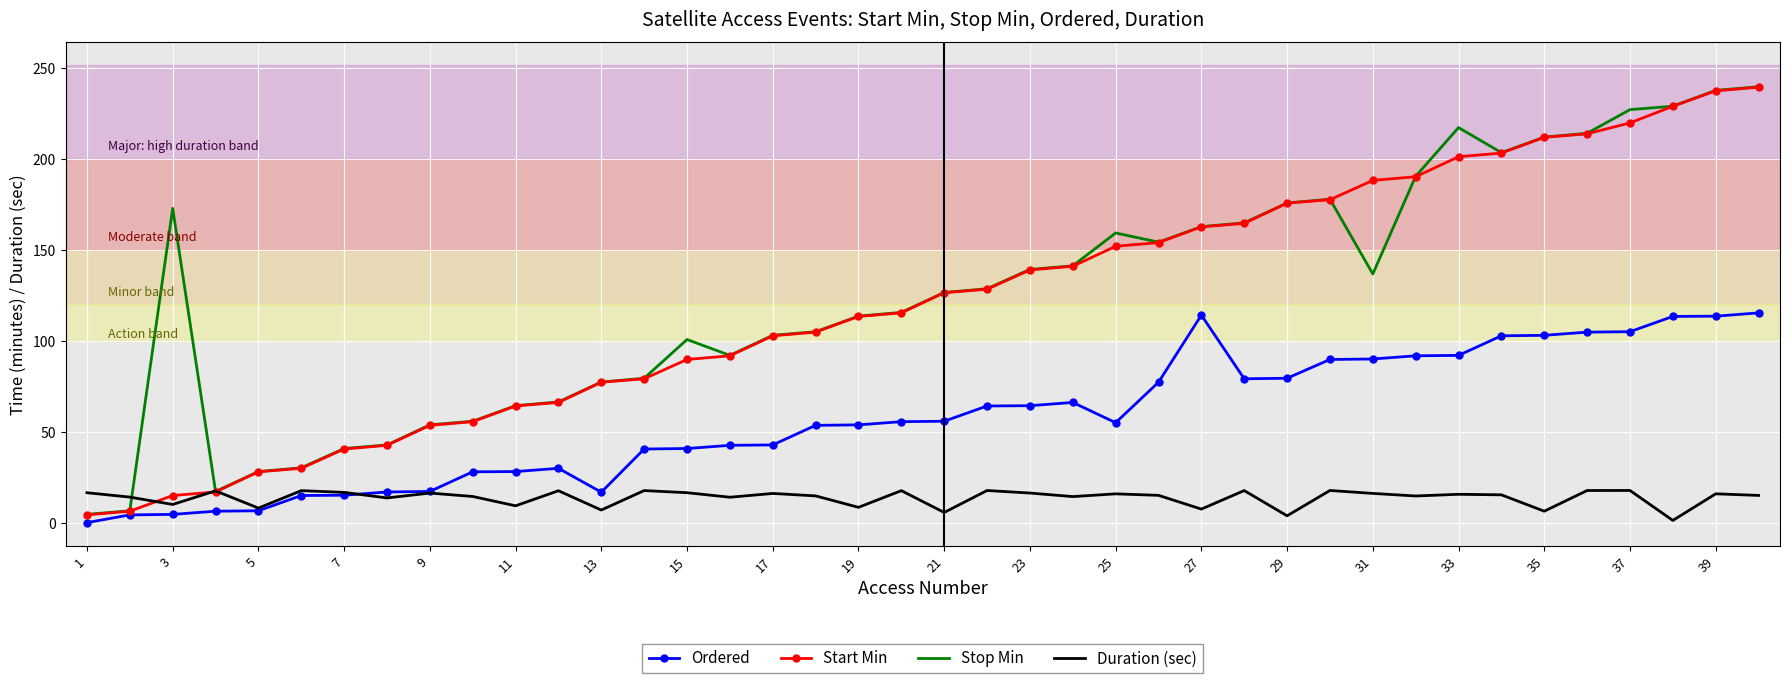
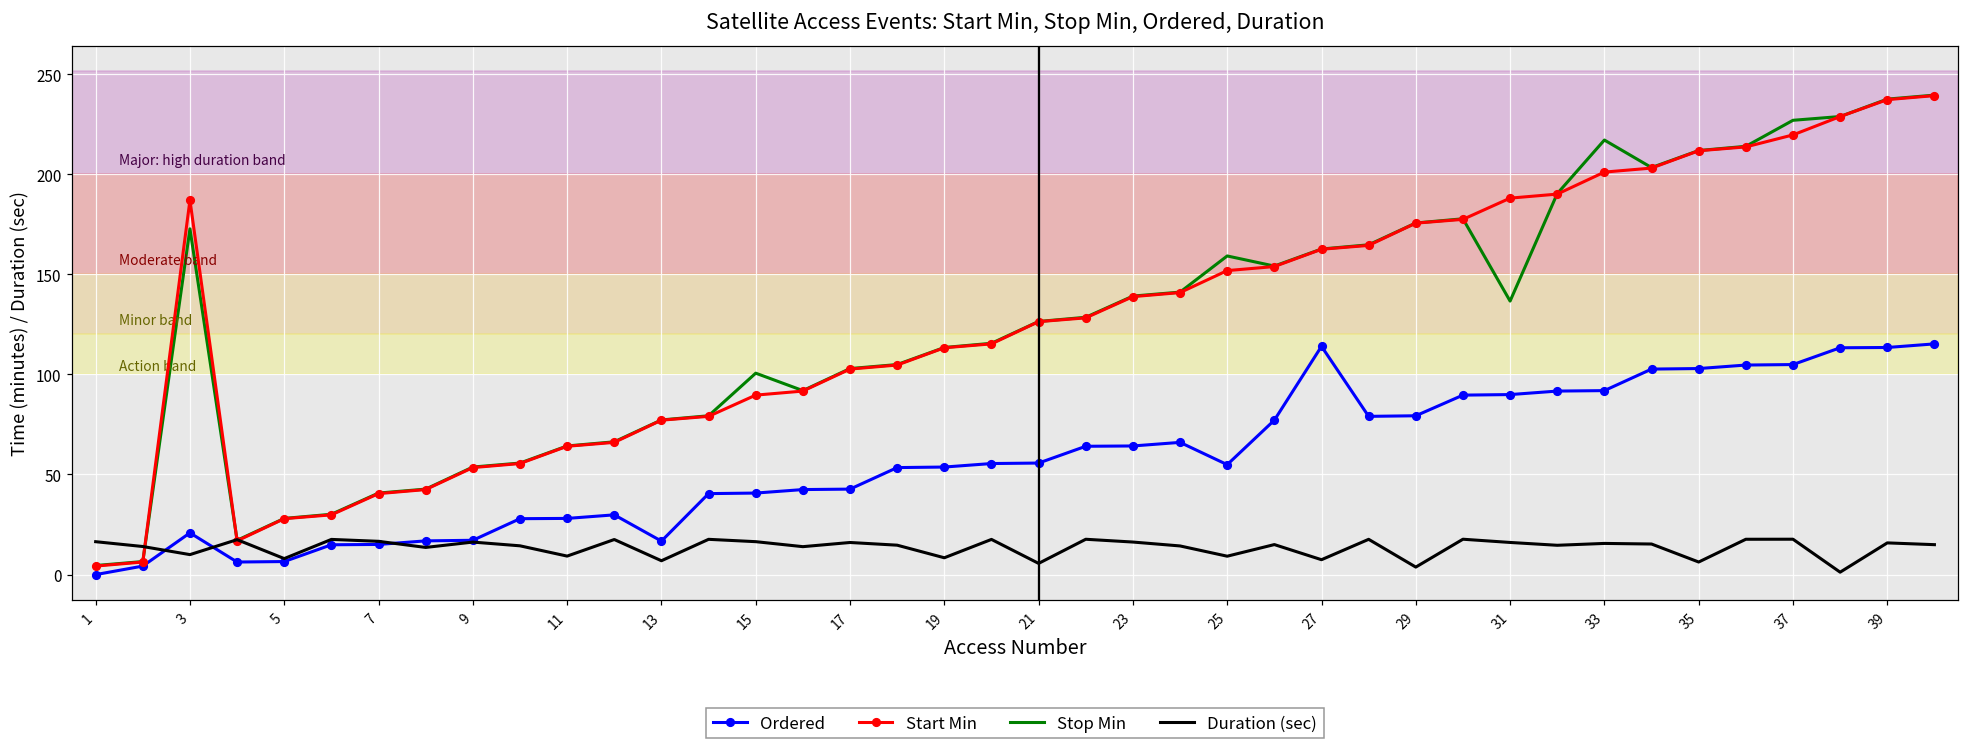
  {
    "Ordered": {
      "1": 0,
-     "3": 5,
+     "3": 21,
      "5": 7,
      "7": 15,
      "11": 28,
      "13": 17,
      "15": 41,
      "17": 43,
      "19": 54,
      "21": 56,
      "23": 64,
      "25": 55,
      "27": 114,
      "29": 79,
      "31": 90,
      "33": 92,
      "35": 103,
      "37": 105,
      "39": 113
    },
    "Start Min": {
-     "3": 15,
+     "3": 187,
      "15": 90,
      "25": 152,
      "31": 188,
      "33": 201,
      "37": 220
    },
    "Stop Min": {
      "3": 173,
      "15": 101,
      "25": 159,
      "31": 137,
      "33": 217,
      "37": 227
    },
    "Duration (sec)": {
      "1": 16,
      "3": 10,
      "5": 8,
      "7": 17,
      "11": 9,
      "13": 7,
      "15": 16,
      "17": 16,
      "19": 8,
      "21": 6,
      "23": 16,
-     "25": 16,
+     "25": 9,
      "27": 7,
      "29": 4,
      "31": 16,
      "33": 16,
      "35": 6,
      "37": 18,
      "39": 16
    }
  }
